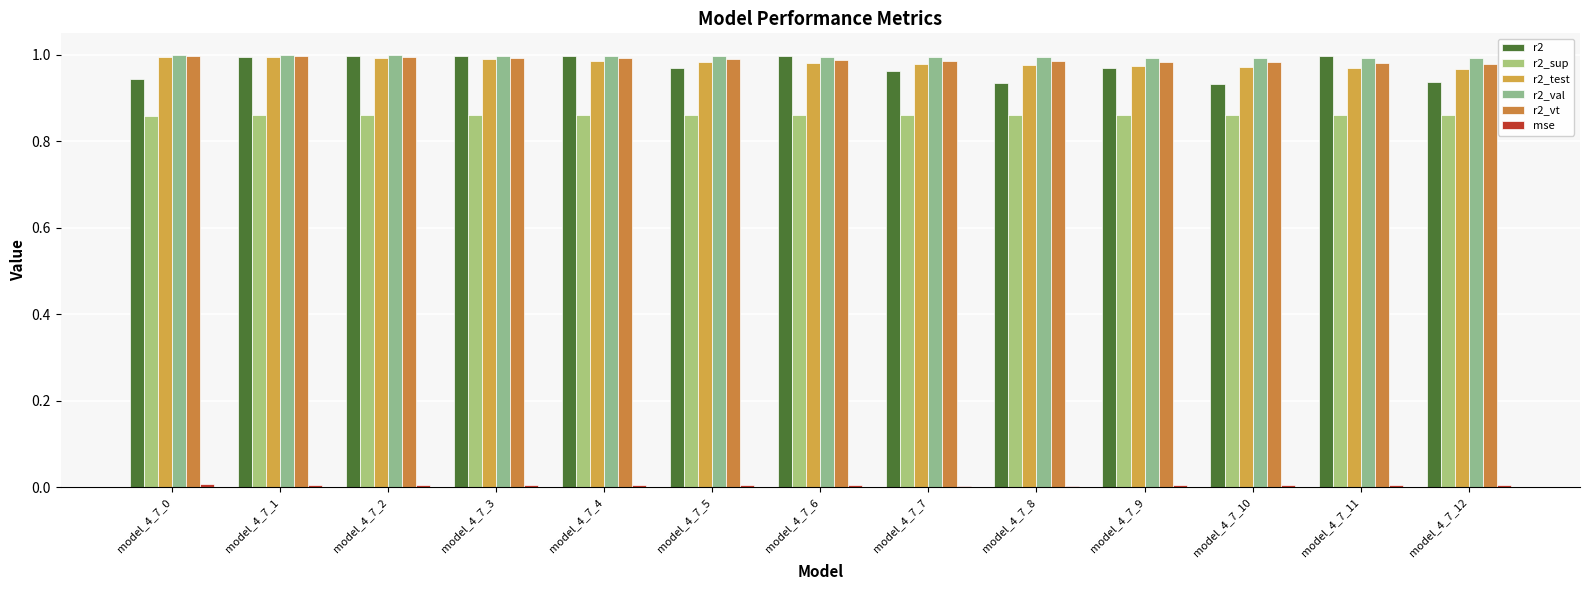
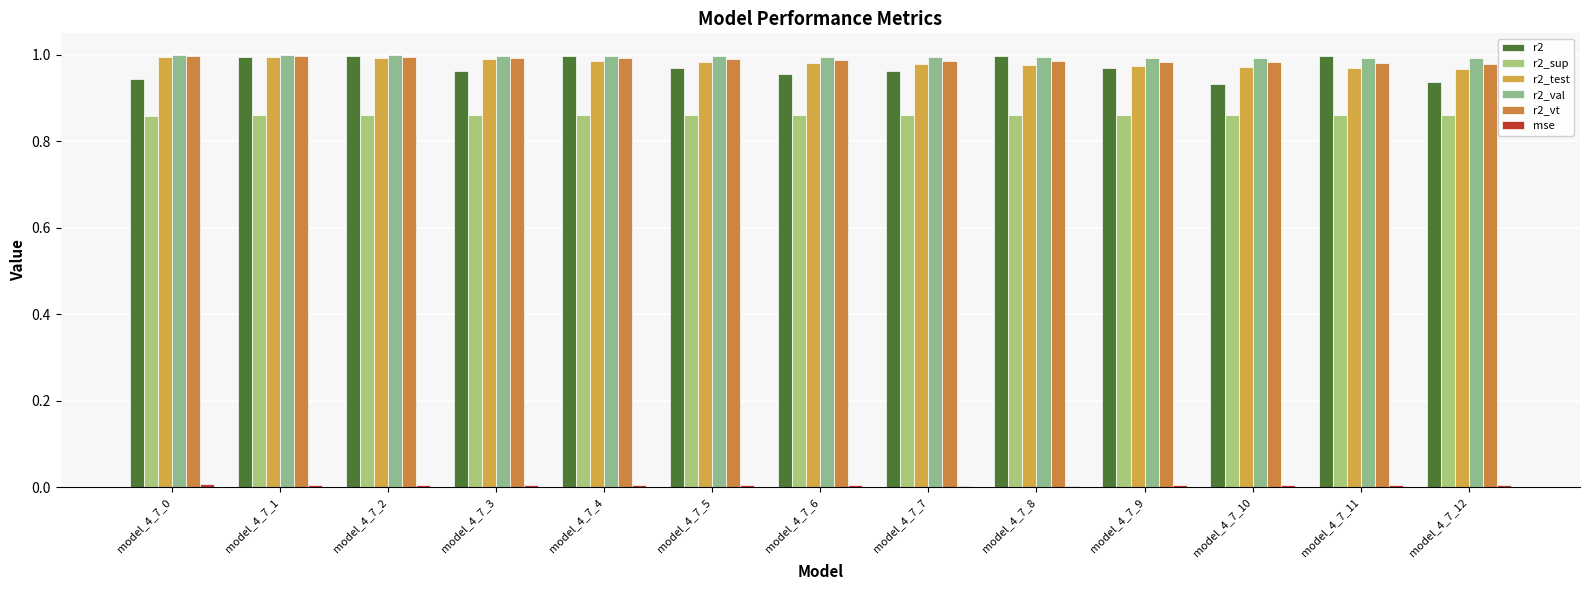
  {
    "r2": {
      "model_4_7_0": 0.94,
      "model_4_7_1": 1.00,
      "model_4_7_2": 1.00,
-     "model_4_7_3": 1.00,
+     "model_4_7_3": 0.96,
      "model_4_7_4": 1.00,
      "model_4_7_5": 0.97,
-     "model_4_7_6": 1.00,
+     "model_4_7_6": 0.96,
      "model_4_7_7": 0.96,
-     "model_4_7_8": 0.93,
+     "model_4_7_8": 1.00,
      "model_4_7_9": 0.97,
      "model_4_7_10": 0.93,
      "model_4_7_11": 1.00,
      "model_4_7_12": 0.94
    },
    "mse": {
      "model_4_7_0": 0.01,
      "model_4_7_1": 0.01
    }
  }
